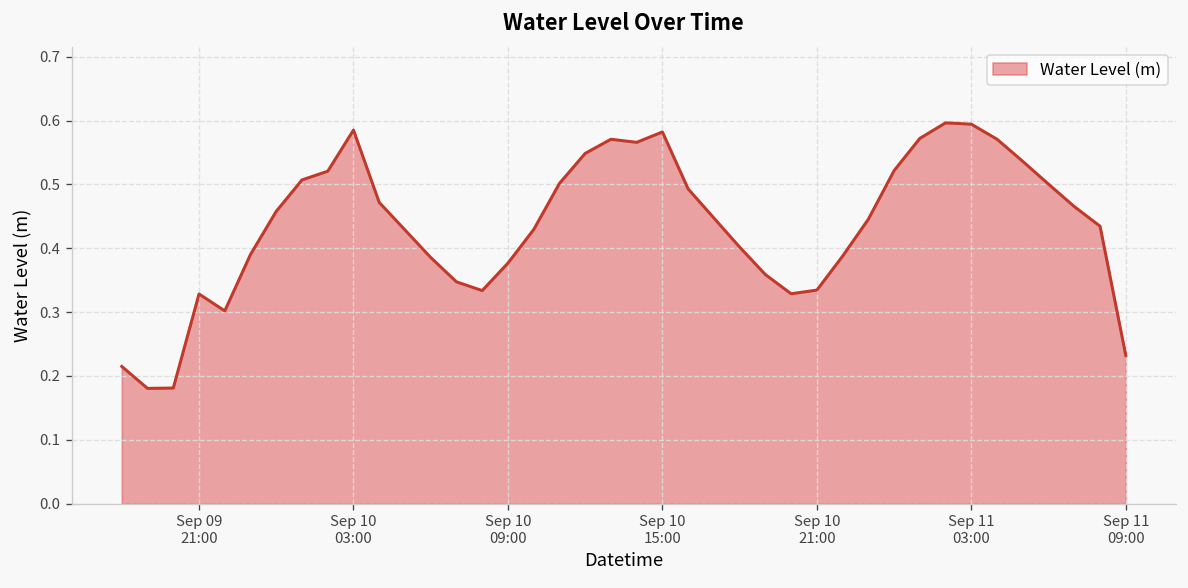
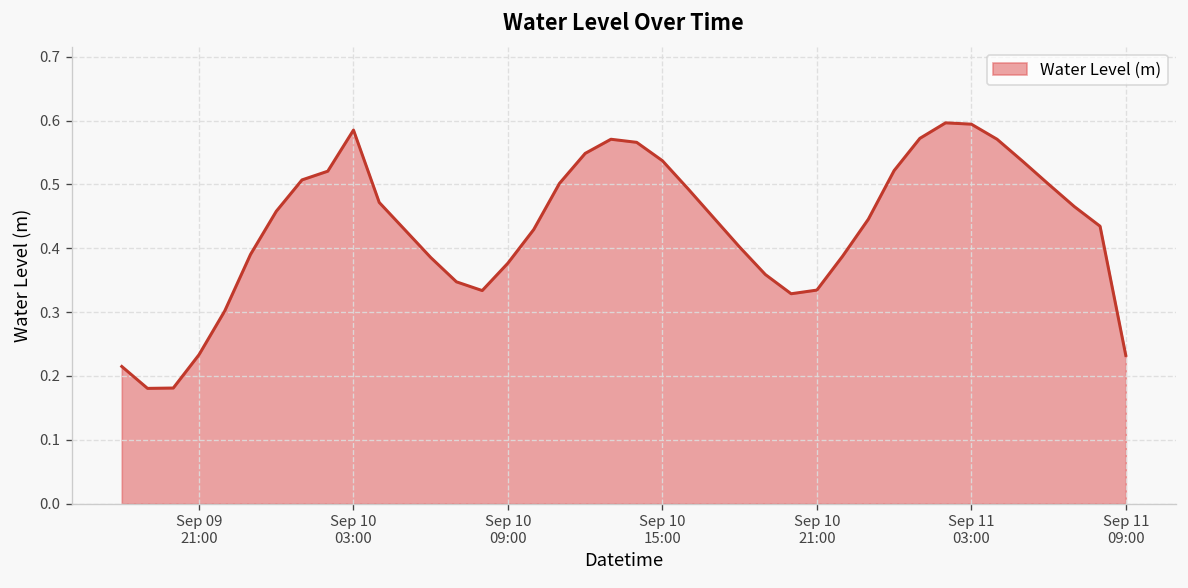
  {
-   "Sep 09 21:00": 0.33,
+   "Sep 09 21:00": 0.23,
    "Sep 10 03:00": 0.59,
    "Sep 10 09:00": 0.38,
-   "Sep 10 15:00": 0.58,
+   "Sep 10 15:00": 0.54,
    "Sep 10 21:00": 0.33,
    "Sep 11 03:00": 0.59,
    "Sep 11 09:00": 0.23
  }
